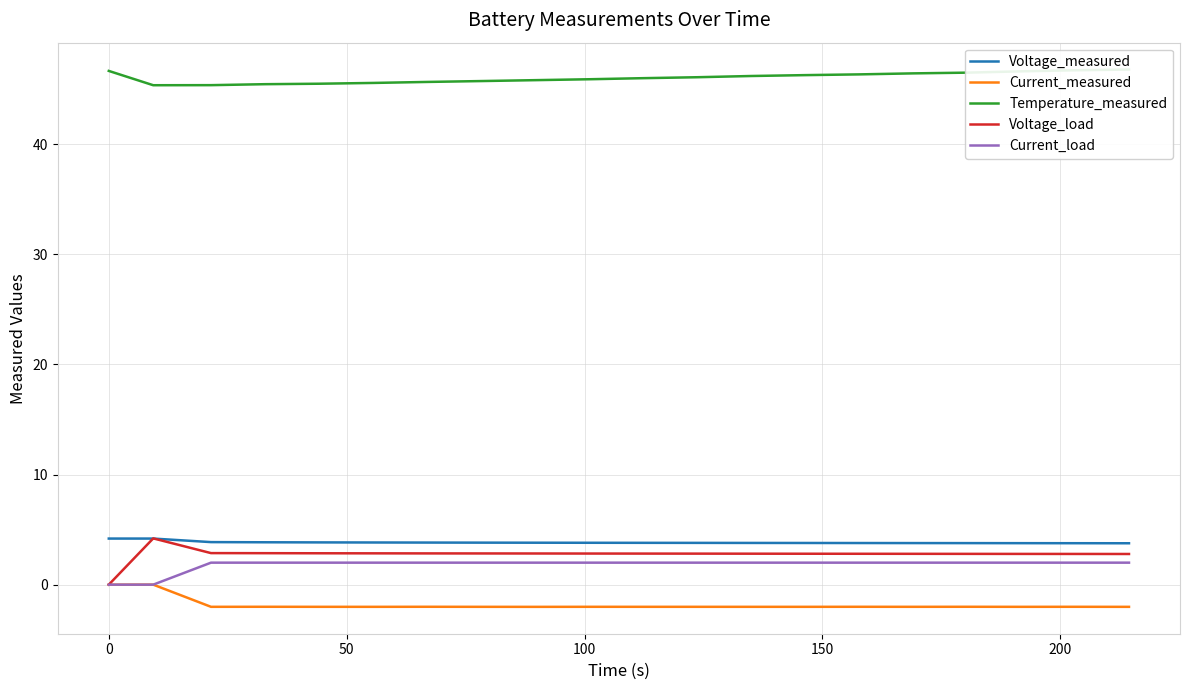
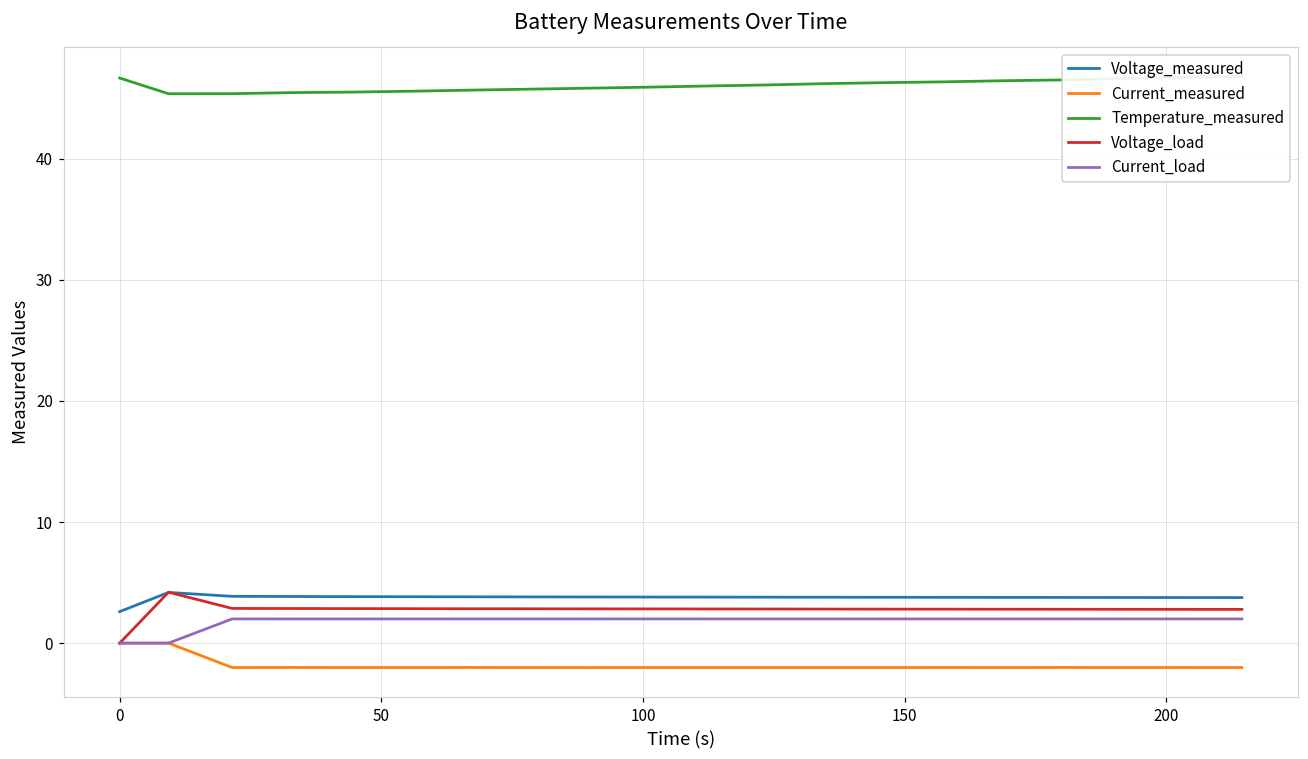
  {
    "Voltage_measured": {
-     "0": 4.2
+     "0": 2.6
    },
    "Temperature_measured": {
      "0": 46.7
    }
  }
